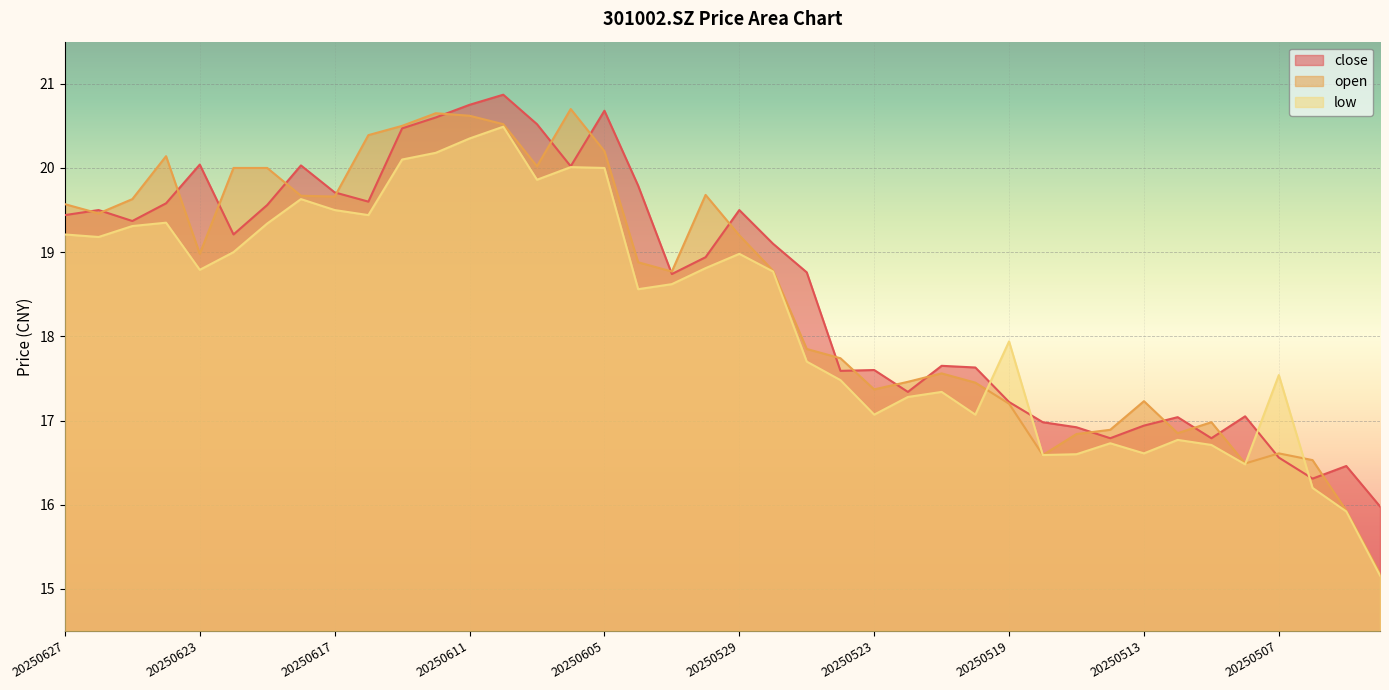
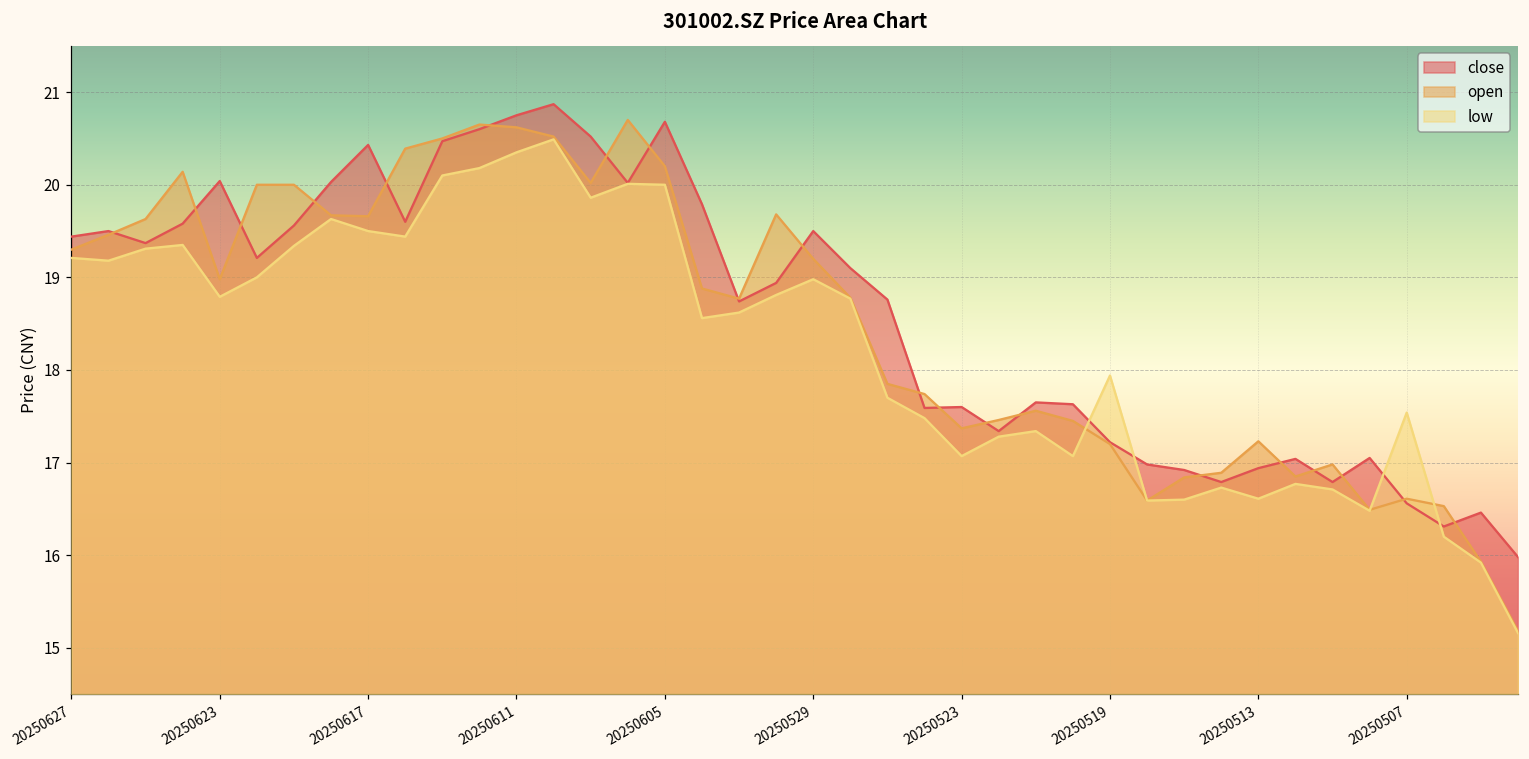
  {
    "close": {
      "20250627": 19.4,
      "20250623": 20.0,
-     "20250617": 19.7,
+     "20250617": 20.4,
      "20250611": 20.8,
      "20250605": 20.7,
      "20250529": 19.5,
      "20250523": 17.6,
      "20250513": 16.9,
      "20250507": 16.6
    },
    "open": {
-     "20250627": 19.6,
+     "20250627": 19.3,
      "20250623": 19.0,
      "20250617": 19.7,
      "20250611": 20.6,
      "20250605": 20.2,
      "20250529": 19.2,
      "20250523": 17.4,
      "20250513": 17.2,
      "20250507": 16.6
    },
    "low": {
      "20250627": 19.2,
      "20250623": 18.8,
      "20250617": 19.5,
      "20250611": 20.4,
      "20250605": 20.0,
      "20250529": 19.0,
      "20250523": 17.1,
      "20250519": 17.9,
      "20250513": 16.6,
      "20250507": 17.5
    }
  }
